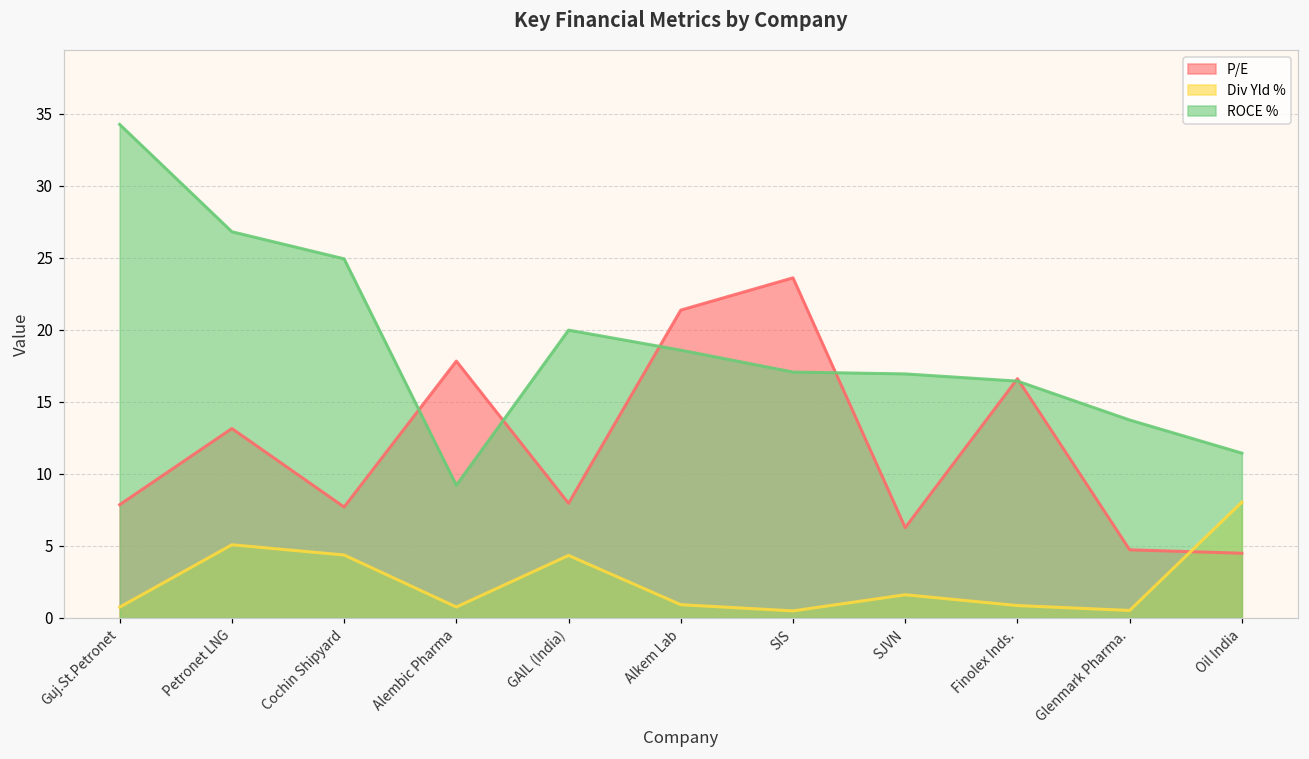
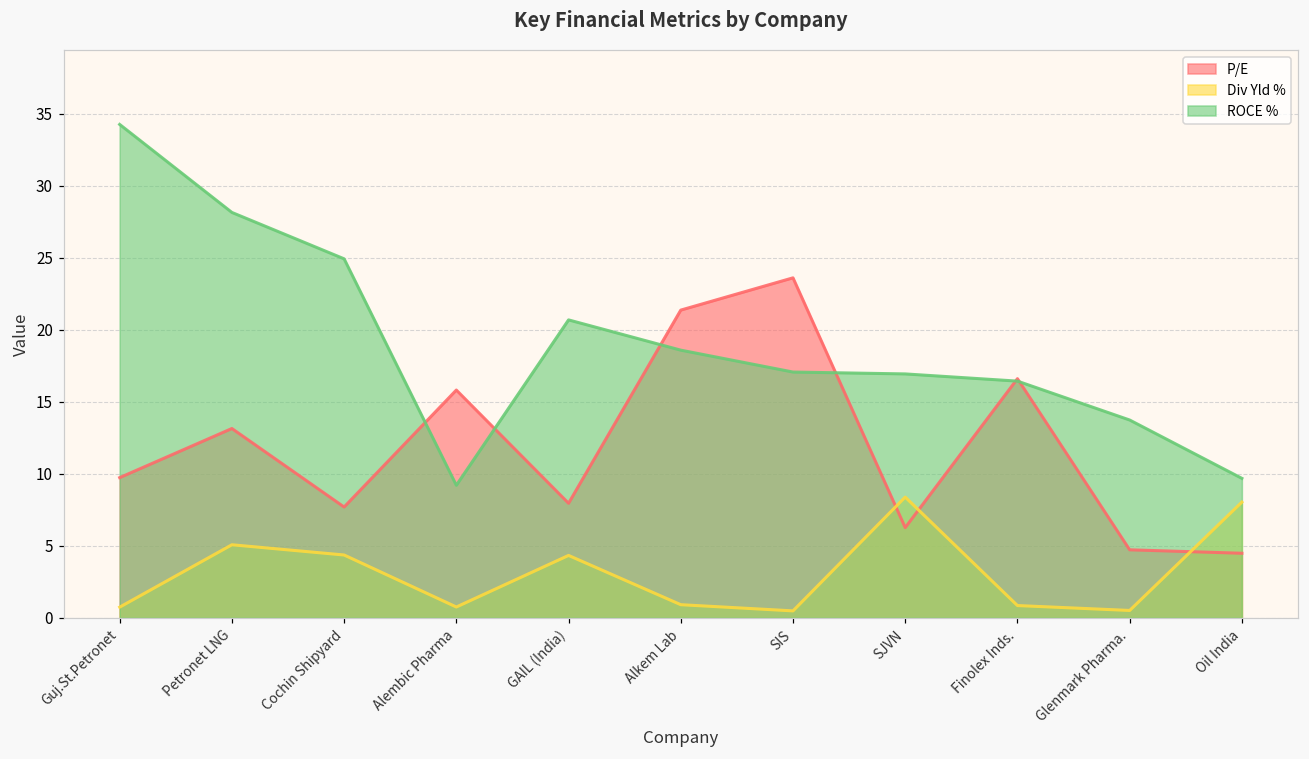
  {
    "P/E": {
-     "Guj.St.Petronet": 7.9,
+     "Guj.St.Petronet": 9.7,
      "Petronet LNG": 13.1,
      "Cochin Shipyard": 7.7,
-     "Alembic Pharma": 17.8,
+     "Alembic Pharma": 15.8,
      "GAIL (India)": 8.0,
      "Alkem Lab": 21.4,
      "SIS": 23.6,
      "SJVN": 6.3,
      "Glenmark Pharma.": 4.7,
      "Oil India": 4.5
    },
    "Div Yld %": {
      "Guj.St.Petronet": 0.7,
      "Petronet LNG": 5.1,
      "Cochin Shipyard": 4.4,
      "Alembic Pharma": 0.8,
      "GAIL (India)": 4.3,
      "Alkem Lab": 0.9,
      "SIS": 0.5,
-     "SJVN": 1.6,
+     "SJVN": 8.4,
      "Finolex Inds.": 0.9,
      "Glenmark Pharma.": 0.5,
      "Oil India": 8.0
    },
    "ROCE %": {
      "Guj.St.Petronet": 34.3,
-     "Petronet LNG": 26.8,
+     "Petronet LNG": 28.1,
      "Cochin Shipyard": 24.9,
      "Alembic Pharma": 9.2,
-     "GAIL (India)": 20.0,
+     "GAIL (India)": 20.7,
      "Alkem Lab": 18.6,
      "SIS": 17.1,
      "SJVN": 16.9,
      "Glenmark Pharma.": 13.7,
-     "Oil India": 11.4
+     "Oil India": 9.7
    }
  }
